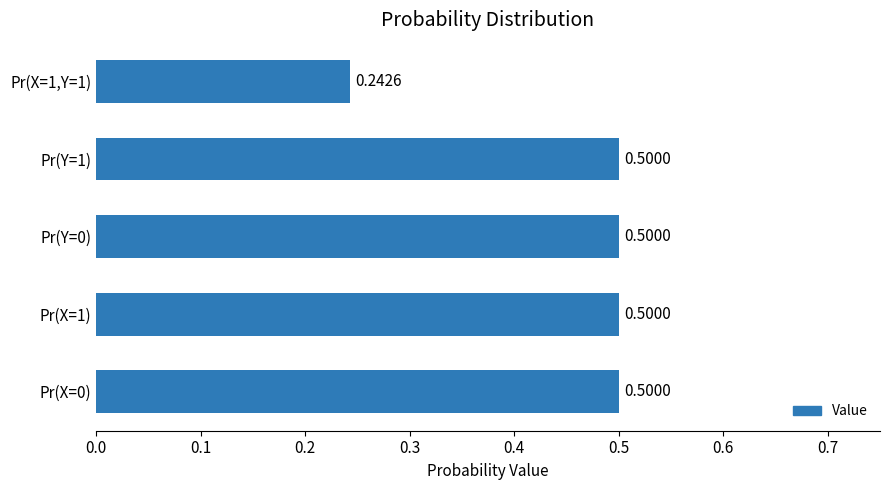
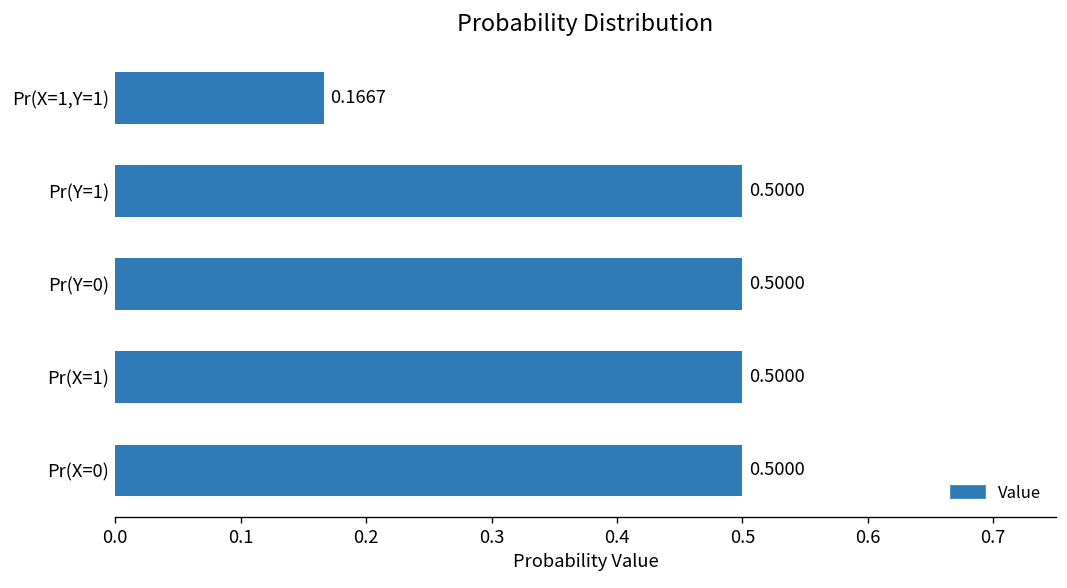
  {
-   "Pr(X=1,Y=1)": 0.2426,
+   "Pr(X=1,Y=1)": 0.1667,
    "Pr(Y=1)": 0.5000,
    "Pr(Y=0)": 0.5000,
    "Pr(X=1)": 0.5000,
    "Pr(X=0)": 0.5000
  }
